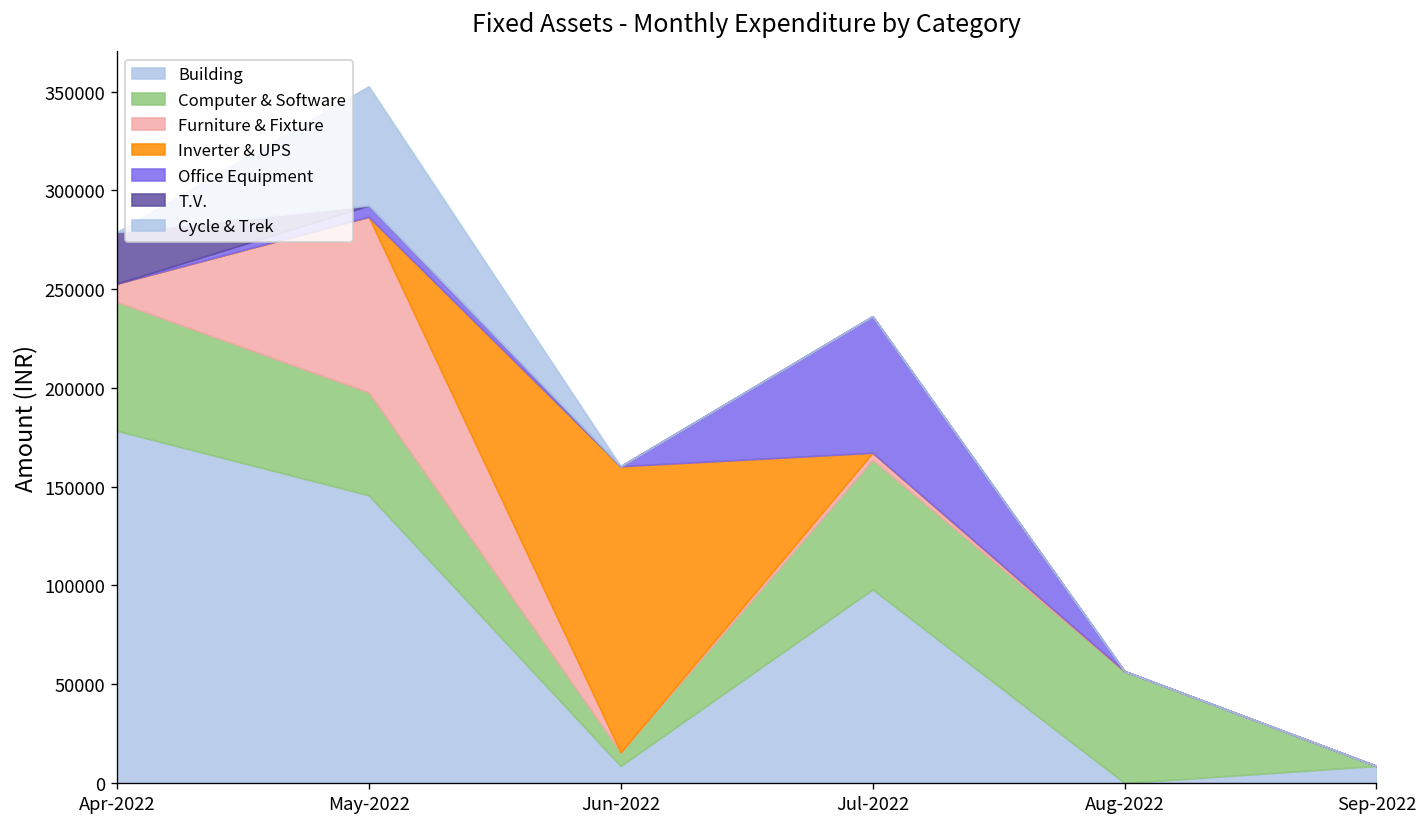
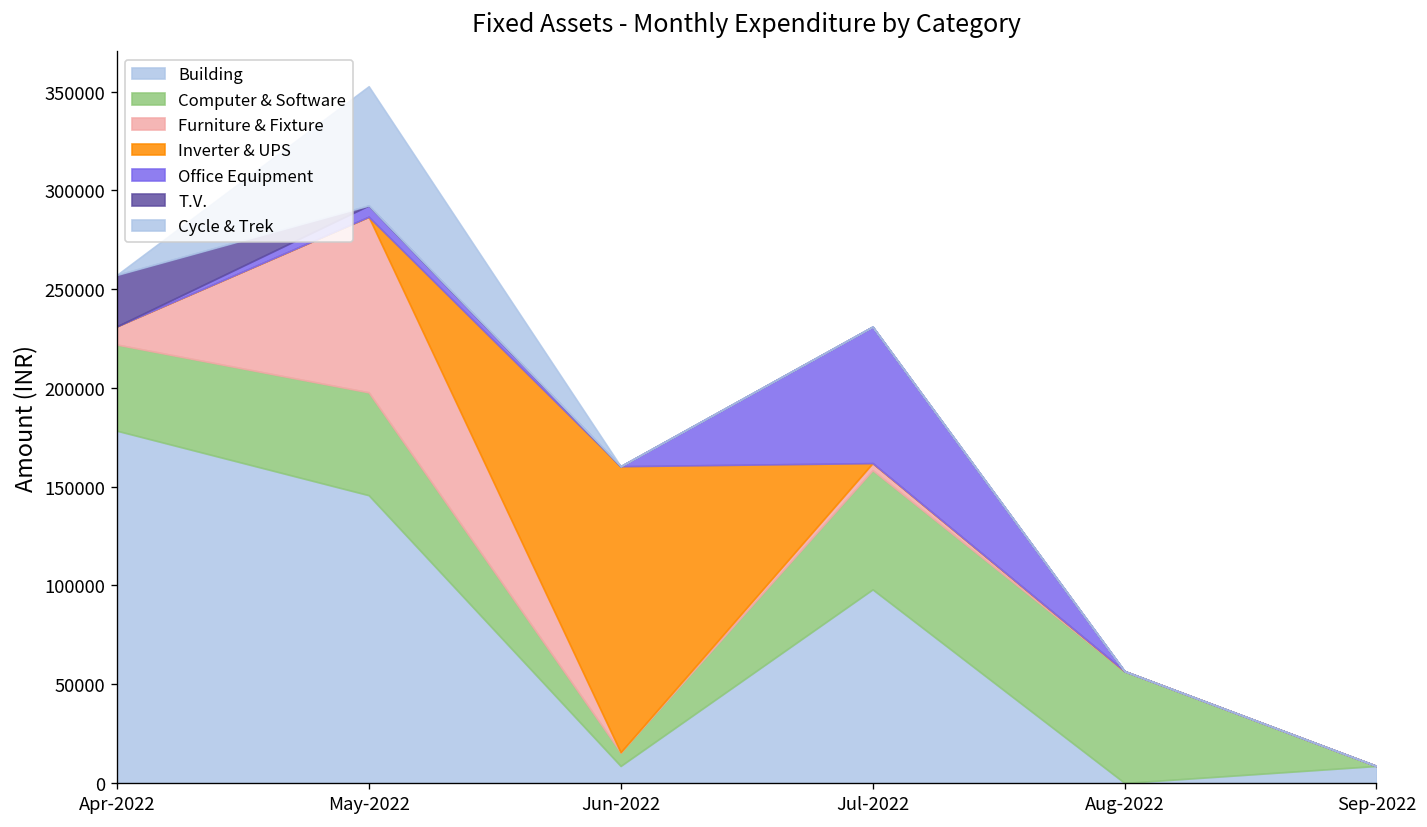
  {
    "Computer & Software": {
-     "Apr-2022": 65000,
+     "Apr-2022": 44000,
      "May-2022": 52000,
-     "Jul-2022": 66000
+     "Jul-2022": 60000
    }
  }
